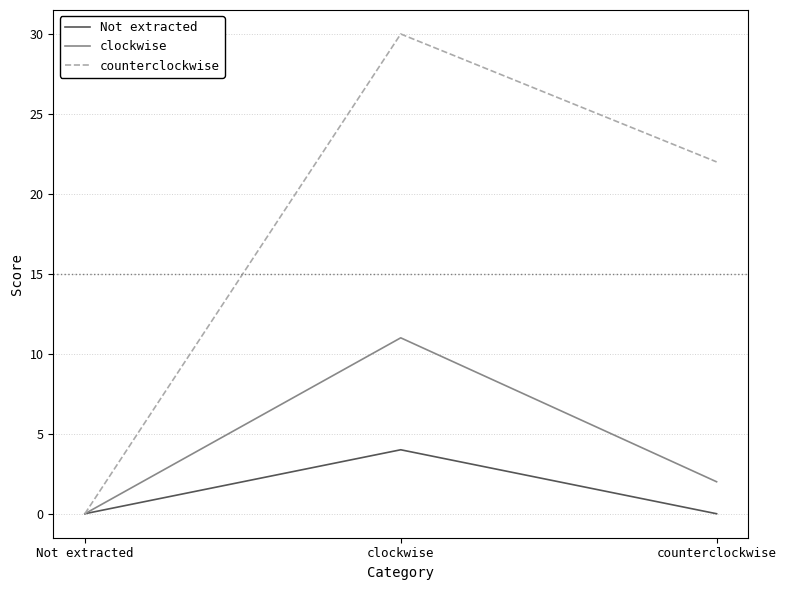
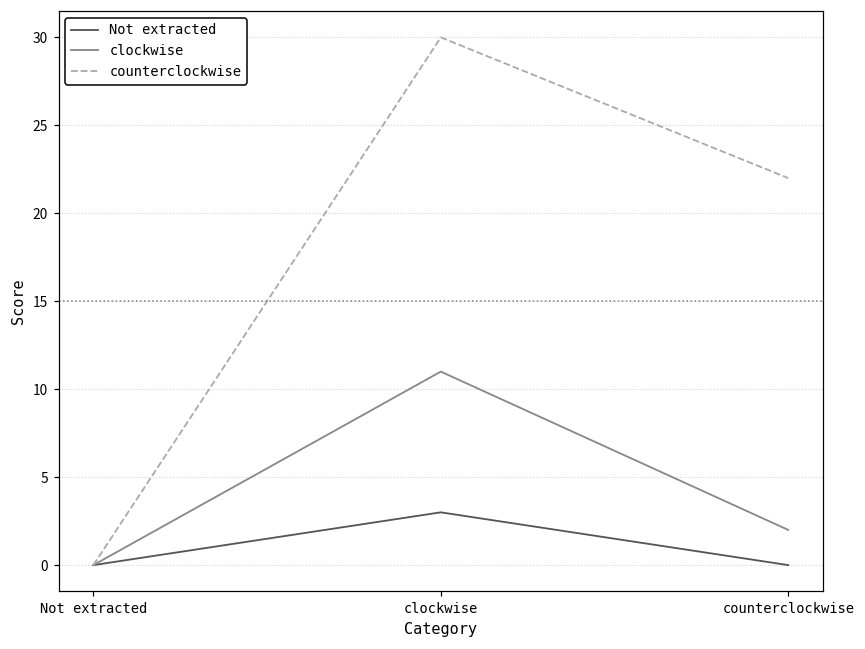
  {
    "Not extracted": {
-     "clockwise": 4,
+     "clockwise": 3,
      "counterclockwise": 0
    }
  }
